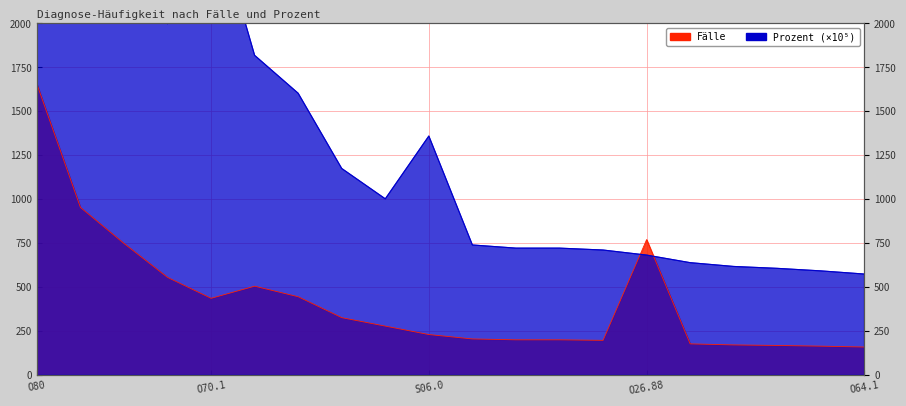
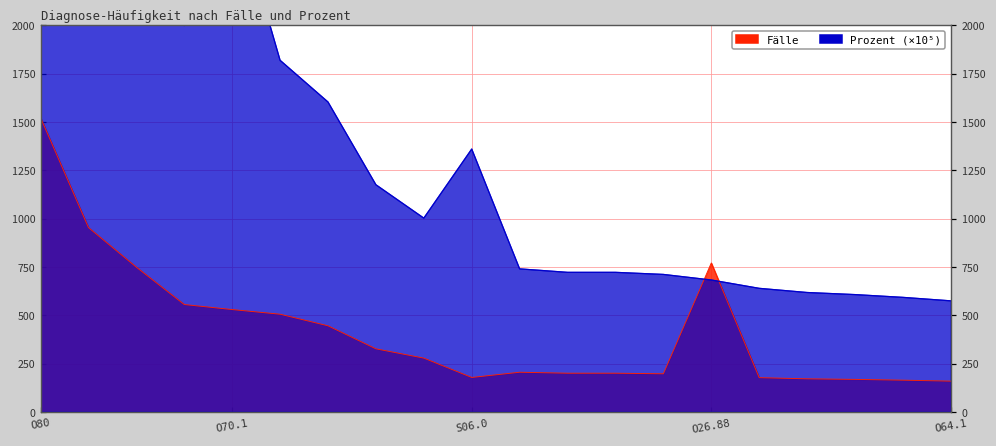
  {
    "Fälle": {
-     "O80": 1660,
-     "O70.1": 440,
-     "S06.0": 230,
+     "O80": 1520,
+     "O70.1": 530,
+     "S06.0": 180,
      "O26.88": 770,
      "O64.1": 160
    },
    "Prozent (×10⁵)": {
      "S06.0": 1360,
      "O26.88": 680,
      "O64.1": 580
    }
  }
